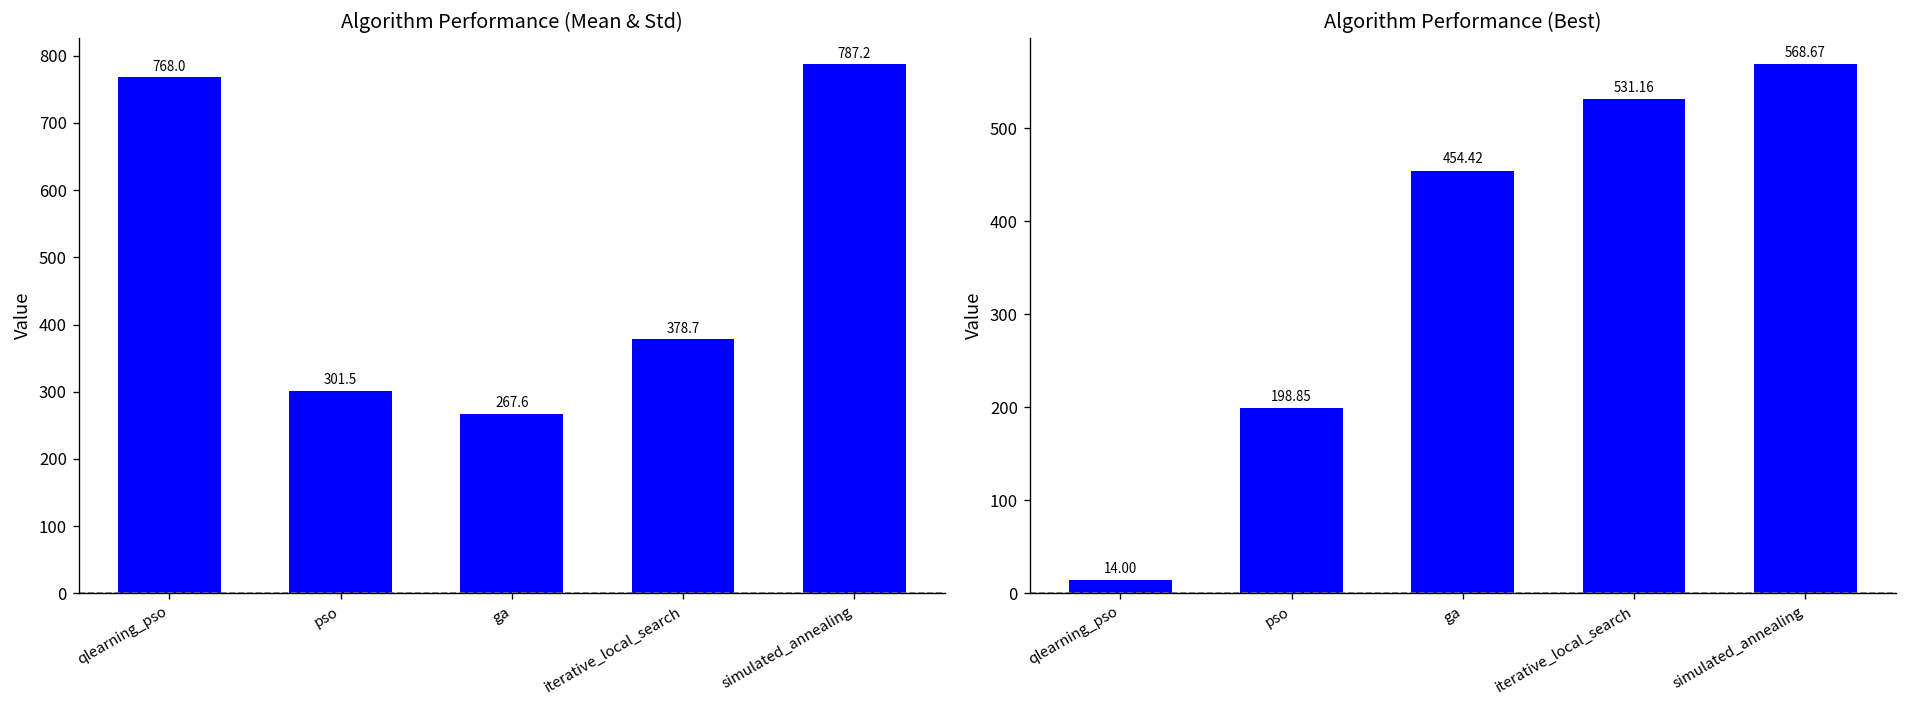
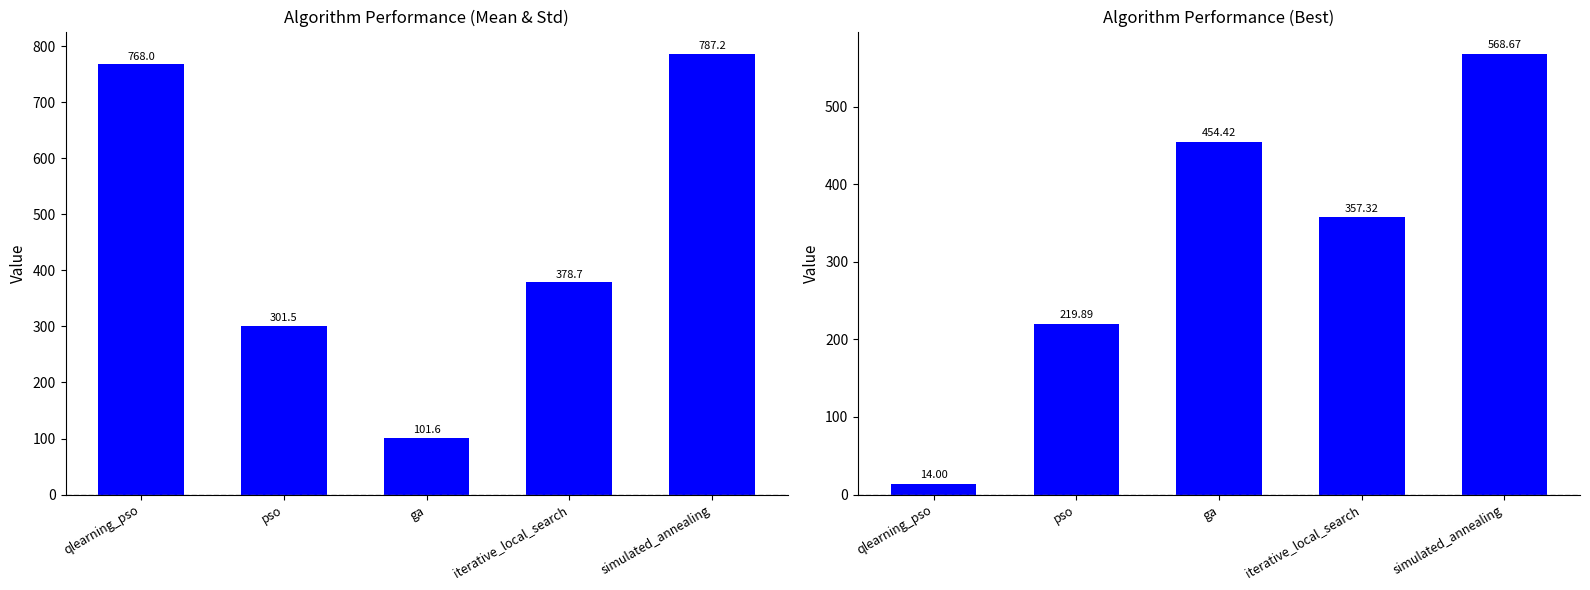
  {
    "Algorithm Performance (Mean & Std)": {
      "qlearning_pso": 768.0,
      "pso": 301.5,
-     "ga": 267.6,
+     "ga": 101.6,
      "iterative_local_search": 378.7,
      "simulated_annealing": 787.2
    },
    "Algorithm Performance (Best)": {
      "qlearning_pso": 14.00,
-     "pso": 198.85,
+     "pso": 219.89,
      "ga": 454.42,
-     "iterative_local_search": 531.16,
+     "iterative_local_search": 357.32,
      "simulated_annealing": 568.67
    }
  }
